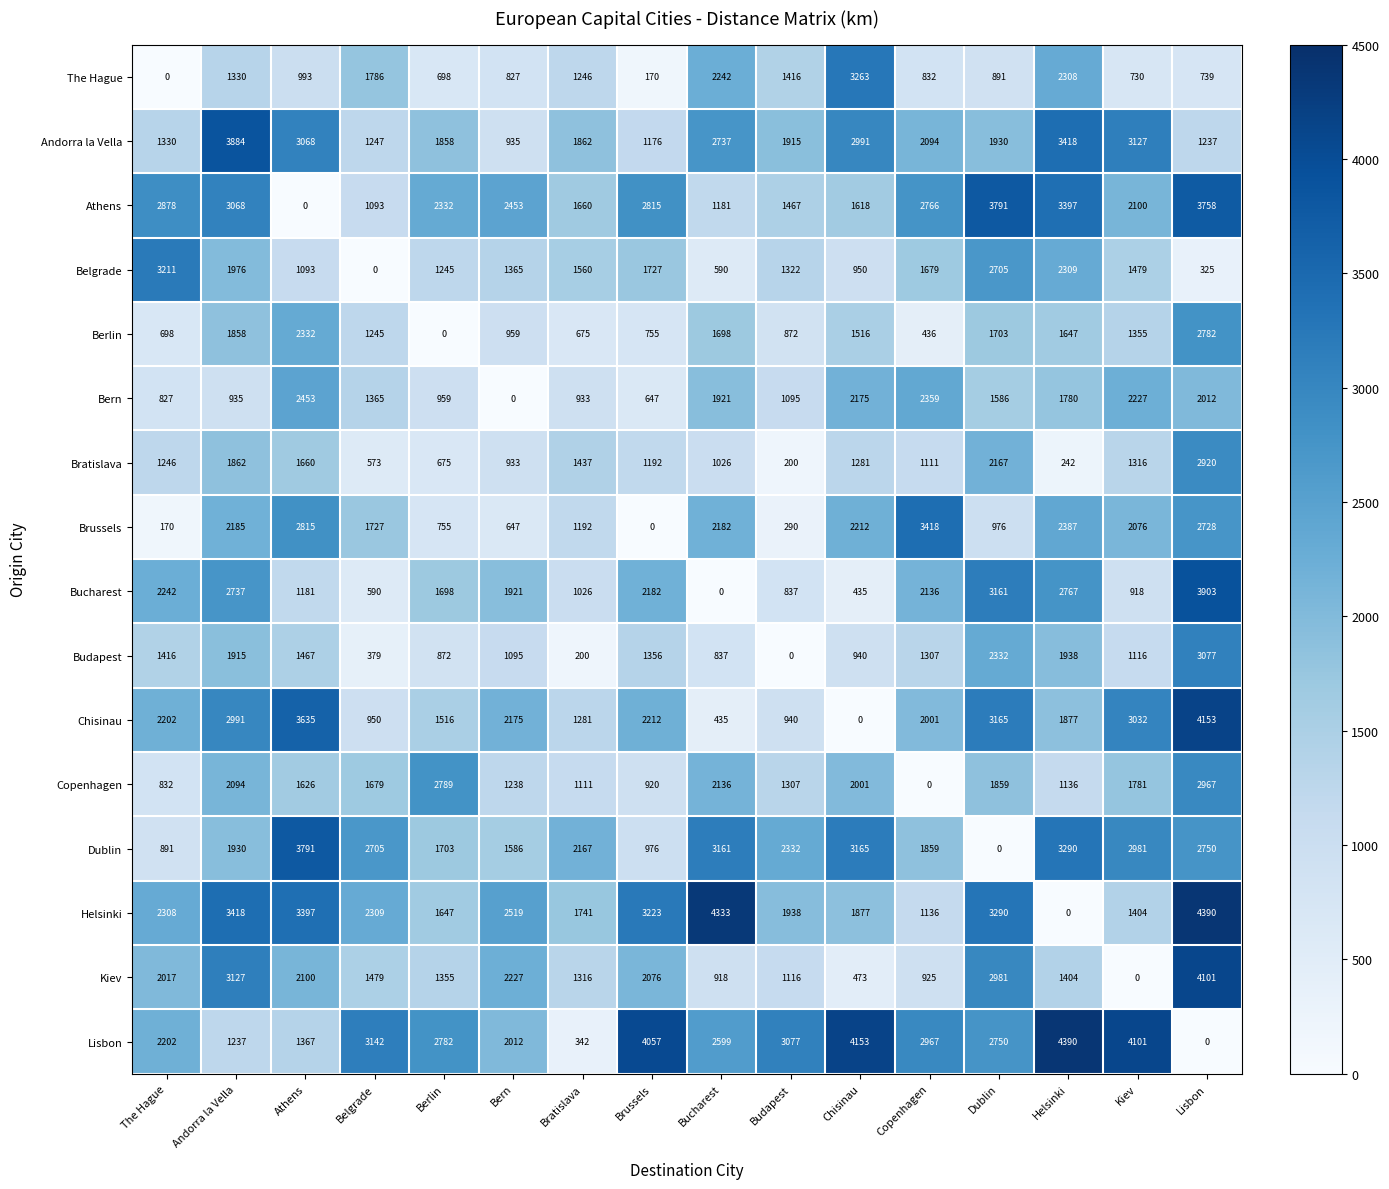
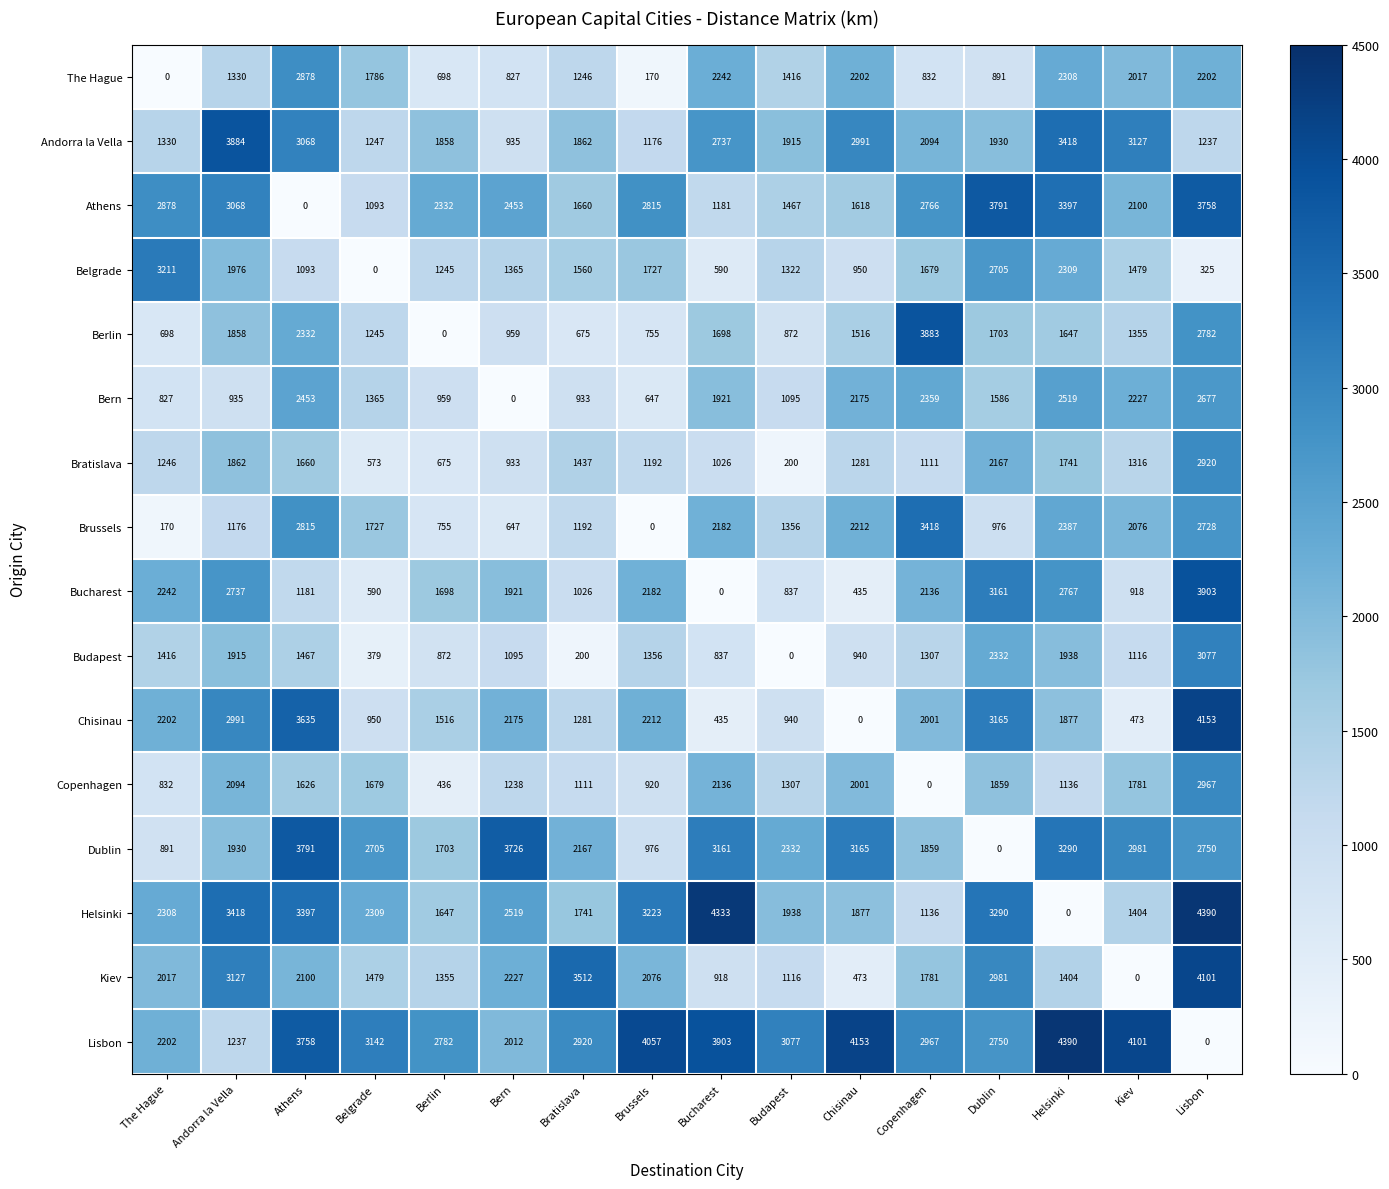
  {
    "The Hague": {
      "The Hague": 0,
      "Andorra la Vella": 1330,
-     "Athens": 993,
+     "Athens": 2878,
      "Belgrade": 1786,
      "Berlin": 698,
      "Bern": 827,
      "Bratislava": 1246,
      "Brussels": 170,
      "Bucharest": 2242,
      "Budapest": 1416,
-     "Chisinau": 3263,
+     "Chisinau": 2202,
      "Copenhagen": 832,
      "Dublin": 891,
      "Helsinki": 2308,
-     "Kiev": 730,
-     "Lisbon": 739
+     "Kiev": 2017,
+     "Lisbon": 2202
    },
    "Berlin": {
      "The Hague": 698,
      "Andorra la Vella": 1858,
      "Athens": 2332,
      "Belgrade": 1245,
      "Berlin": 0,
      "Bern": 959,
      "Bratislava": 675,
      "Brussels": 755,
      "Bucharest": 1698,
      "Budapest": 872,
      "Chisinau": 1516,
-     "Copenhagen": 436,
+     "Copenhagen": 3883,
      "Dublin": 1703,
      "Helsinki": 1647,
      "Kiev": 1355,
      "Lisbon": 2782
    },
    "Bern": {
      "The Hague": 827,
      "Andorra la Vella": 935,
      "Athens": 2453,
      "Belgrade": 1365,
      "Berlin": 959,
      "Bern": 0,
      "Bratislava": 933,
      "Brussels": 647,
      "Bucharest": 1921,
      "Budapest": 1095,
      "Chisinau": 2175,
      "Copenhagen": 2359,
      "Dublin": 1586,
-     "Helsinki": 1780,
+     "Helsinki": 2519,
      "Kiev": 2227,
-     "Lisbon": 2012
+     "Lisbon": 2677
    },
    "Bratislava": {
      "The Hague": 1246,
      "Andorra la Vella": 1862,
      "Athens": 1660,
      "Belgrade": 573,
      "Berlin": 675,
      "Bern": 933,
      "Bratislava": 1437,
      "Brussels": 1192,
      "Bucharest": 1026,
      "Budapest": 200,
      "Chisinau": 1281,
      "Copenhagen": 1111,
      "Dublin": 2167,
-     "Helsinki": 242,
+     "Helsinki": 1741,
      "Kiev": 1316,
      "Lisbon": 2920
    },
    "Brussels": {
      "The Hague": 170,
-     "Andorra la Vella": 2185,
+     "Andorra la Vella": 1176,
      "Athens": 2815,
      "Belgrade": 1727,
      "Berlin": 755,
      "Bern": 647,
      "Bratislava": 1192,
      "Brussels": 0,
      "Bucharest": 2182,
-     "Budapest": 290,
+     "Budapest": 1356,
      "Chisinau": 2212,
      "Copenhagen": 3418,
      "Dublin": 976,
      "Helsinki": 2387,
      "Kiev": 2076,
      "Lisbon": 2728
    },
    "Chisinau": {
      "The Hague": 2202,
      "Andorra la Vella": 2991,
      "Athens": 3635,
      "Belgrade": 950,
      "Berlin": 1516,
      "Bern": 2175,
      "Bratislava": 1281,
      "Brussels": 2212,
      "Bucharest": 435,
      "Budapest": 940,
      "Chisinau": 0,
      "Copenhagen": 2001,
      "Dublin": 3165,
      "Helsinki": 1877,
-     "Kiev": 3032,
+     "Kiev": 473,
      "Lisbon": 4153
    },
    "Copenhagen": {
      "The Hague": 832,
      "Andorra la Vella": 2094,
      "Athens": 1626,
      "Belgrade": 1679,
-     "Berlin": 2789,
+     "Berlin": 436,
      "Bern": 1238,
      "Bratislava": 1111,
      "Brussels": 920,
      "Bucharest": 2136,
      "Budapest": 1307,
      "Chisinau": 2001,
      "Copenhagen": 0,
      "Dublin": 1859,
      "Helsinki": 1136,
      "Kiev": 1781,
      "Lisbon": 2967
    },
    "Dublin": {
      "The Hague": 891,
      "Andorra la Vella": 1930,
      "Athens": 3791,
      "Belgrade": 2705,
      "Berlin": 1703,
-     "Bern": 1586,
+     "Bern": 3726,
      "Bratislava": 2167,
      "Brussels": 976,
      "Bucharest": 3161,
      "Budapest": 2332,
      "Chisinau": 3165,
      "Copenhagen": 1859,
      "Dublin": 0,
      "Helsinki": 3290,
      "Kiev": 2981,
      "Lisbon": 2750
    },
    "Kiev": {
      "The Hague": 2017,
      "Andorra la Vella": 3127,
      "Athens": 2100,
      "Belgrade": 1479,
      "Berlin": 1355,
      "Bern": 2227,
-     "Bratislava": 1316,
+     "Bratislava": 3512,
      "Brussels": 2076,
      "Bucharest": 918,
      "Budapest": 1116,
      "Chisinau": 473,
-     "Copenhagen": 925,
+     "Copenhagen": 1781,
      "Dublin": 2981,
      "Helsinki": 1404,
      "Kiev": 0,
      "Lisbon": 4101
    },
    "Lisbon": {
      "The Hague": 2202,
      "Andorra la Vella": 1237,
-     "Athens": 1367,
+     "Athens": 3758,
      "Belgrade": 3142,
      "Berlin": 2782,
      "Bern": 2012,
-     "Bratislava": 342,
+     "Bratislava": 2920,
      "Brussels": 4057,
-     "Bucharest": 2599,
+     "Bucharest": 3903,
      "Budapest": 3077,
      "Chisinau": 4153,
      "Copenhagen": 2967,
      "Dublin": 2750,
      "Helsinki": 4390,
      "Kiev": 4101,
      "Lisbon": 0
    }
  }
